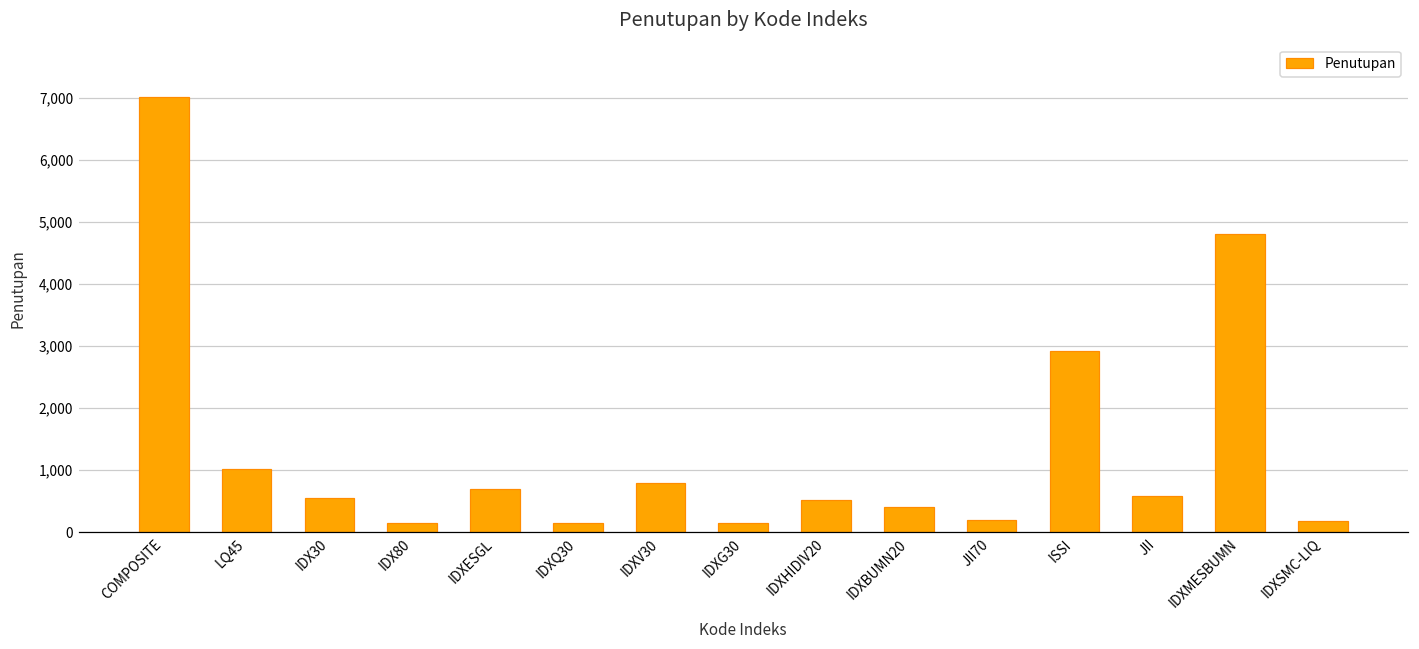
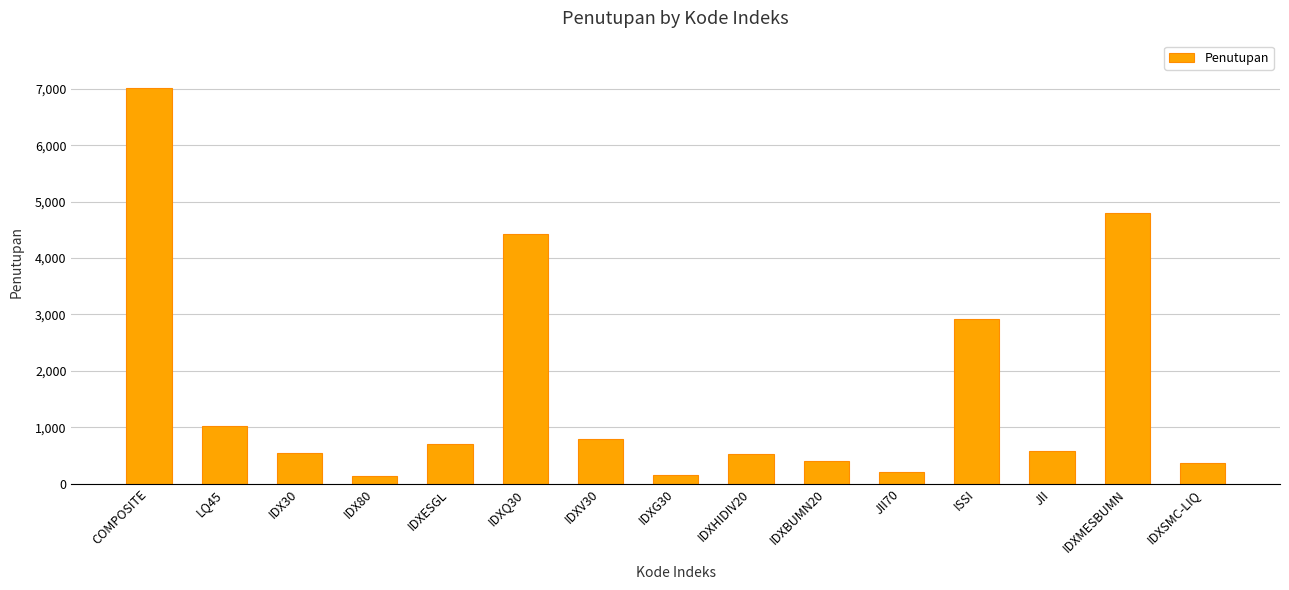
  {
    "COMPOSITE": "7,000",
    "LQ45": "1,000",
    "IDX30": "500",
    "IDX80": "100",
    "IDXESGL": "700",
-   "IDXQ30": "200",
+   "IDXQ30": "4,400",
    "IDXV30": "800",
    "IDXG30": "200",
    "IDXHIDIV20": "500",
    "IDXBUMN20": "400",
    "JII70": "200",
    "ISSI": "2,900",
    "JII": "600",
    "IDXMESBUMN": "4,800",
-   "IDXSMC-LIQ": "200"
+   "IDXSMC-LIQ": "400"
  }
